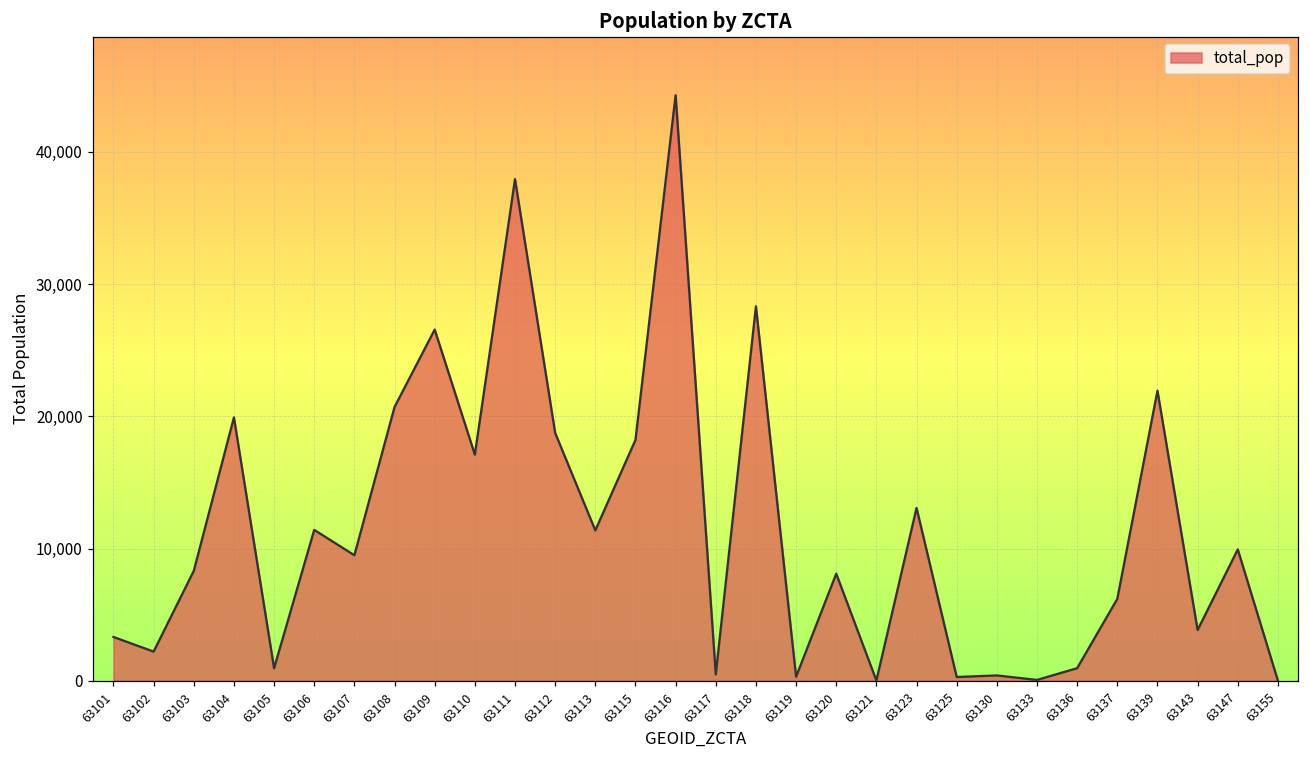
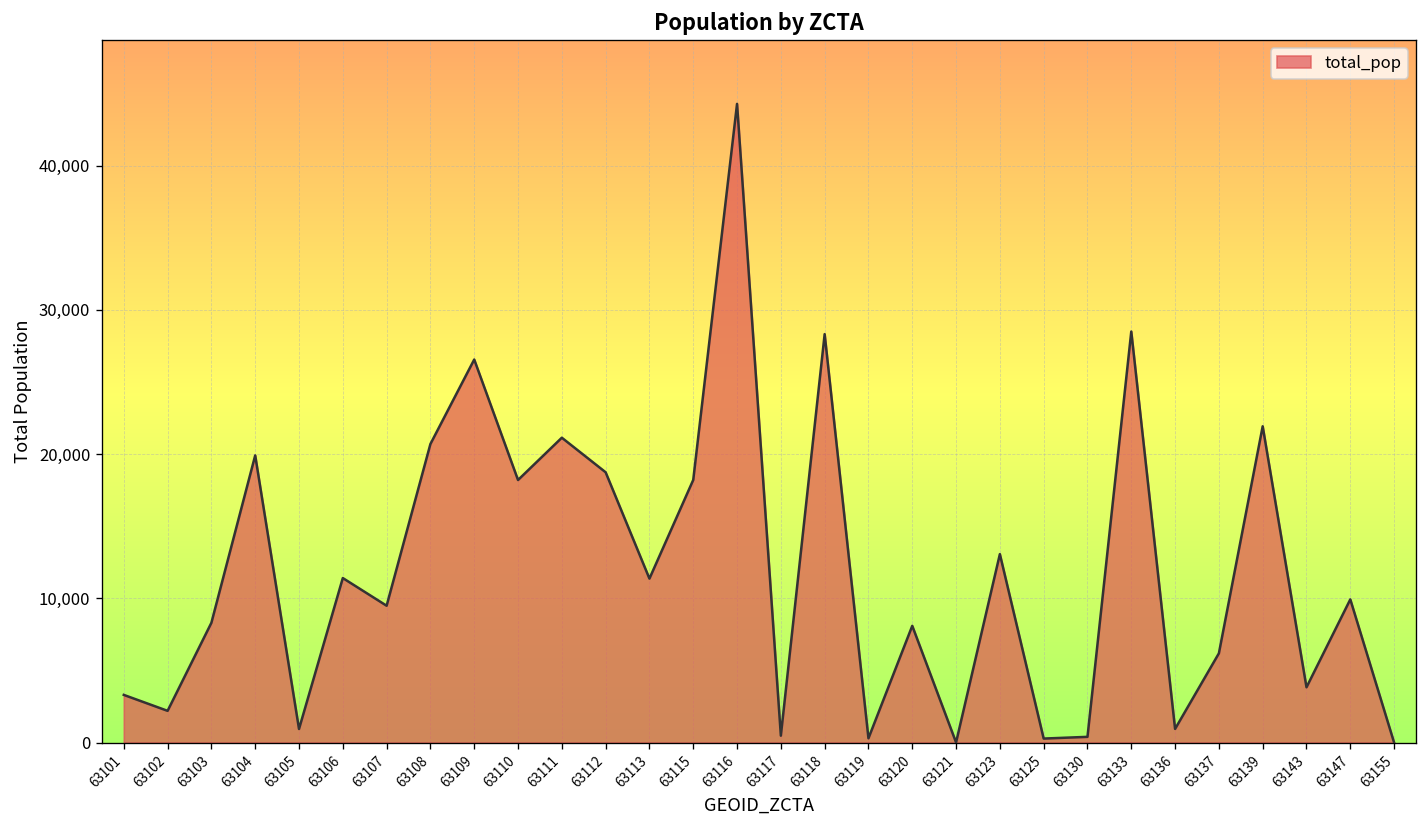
  {
    "63101": "3,300",
    "63102": "2,200",
    "63103": "8,300",
    "63104": "19,900",
    "63105": "900",
    "63106": "11,400",
    "63107": "9,500",
    "63108": "20,700",
    "63109": "26,600",
-   "63110": "17,100",
-   "63111": "37,900",
+   "63110": "18,200",
+   "63111": "21,100",
    "63112": "18,700",
    "63113": "11,400",
    "63115": "18,200",
    "63116": "44,300",
    "63117": "500",
    "63118": "28,300",
    "63119": "300",
    "63120": "8,100",
    "63121": "0",
    "63123": "13,100",
    "63125": "300",
    "63130": "400",
-   "63133": "100",
+   "63133": "28,500",
    "63136": "900",
    "63137": "6,200",
    "63139": "21,900",
    "63143": "3,800",
    "63147": "9,900",
    "63155": "0"
  }
